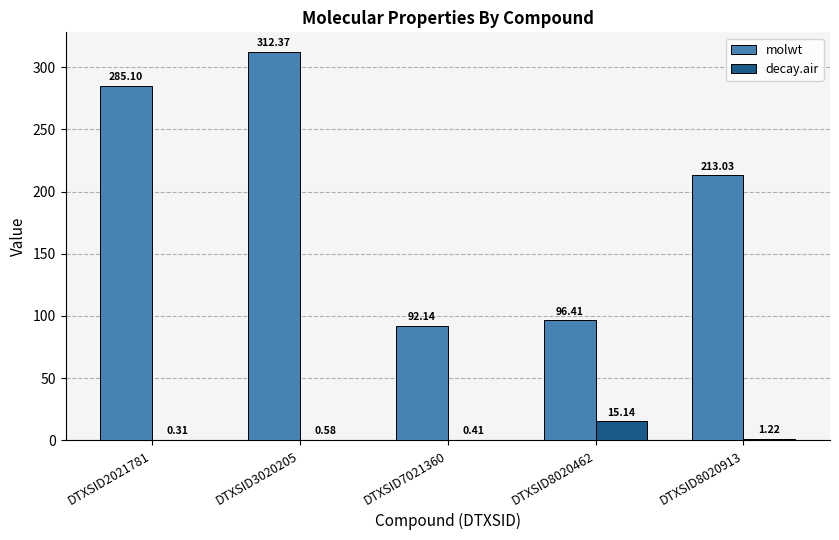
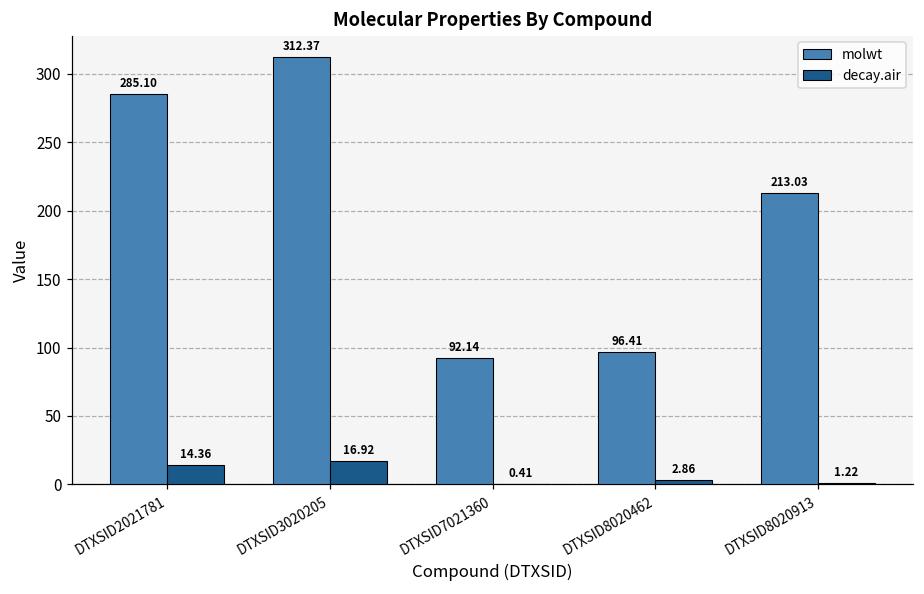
  {
    "molwt": {
      "DTXSID2021781": 285.10,
      "DTXSID3020205": 312.37,
      "DTXSID7021360": 92.14,
      "DTXSID8020462": 96.41,
      "DTXSID8020913": 213.03
    },
    "decay.air": {
-     "DTXSID2021781": 0.31,
-     "DTXSID3020205": 0.58,
+     "DTXSID2021781": 14.36,
+     "DTXSID3020205": 16.92,
      "DTXSID7021360": 0.41,
-     "DTXSID8020462": 15.14,
+     "DTXSID8020462": 2.86,
      "DTXSID8020913": 1.22
    }
  }
